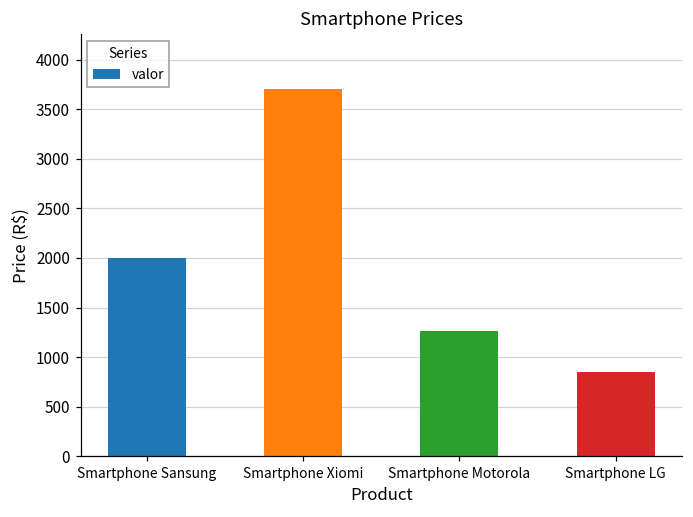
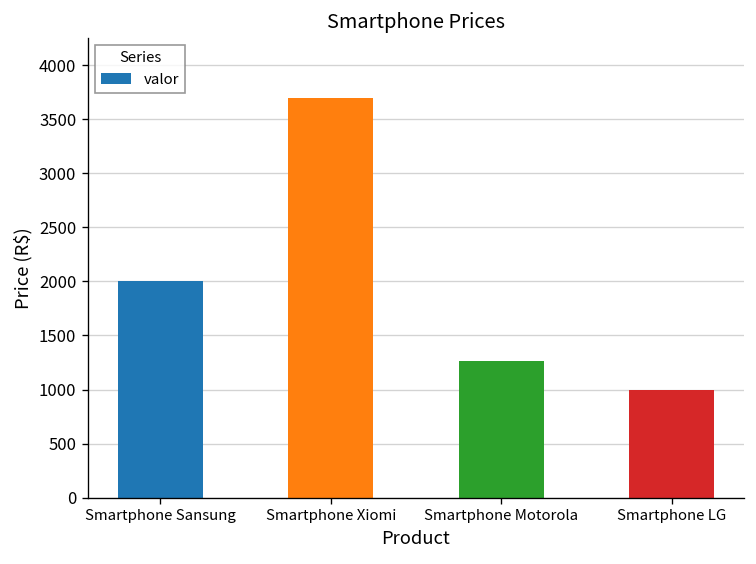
  {
    "Smartphone Sansung": 2000,
    "Smartphone Xiomi": 3700,
    "Smartphone Motorola": 1300,
-   "Smartphone LG": 800
+   "Smartphone LG": 1000
  }
